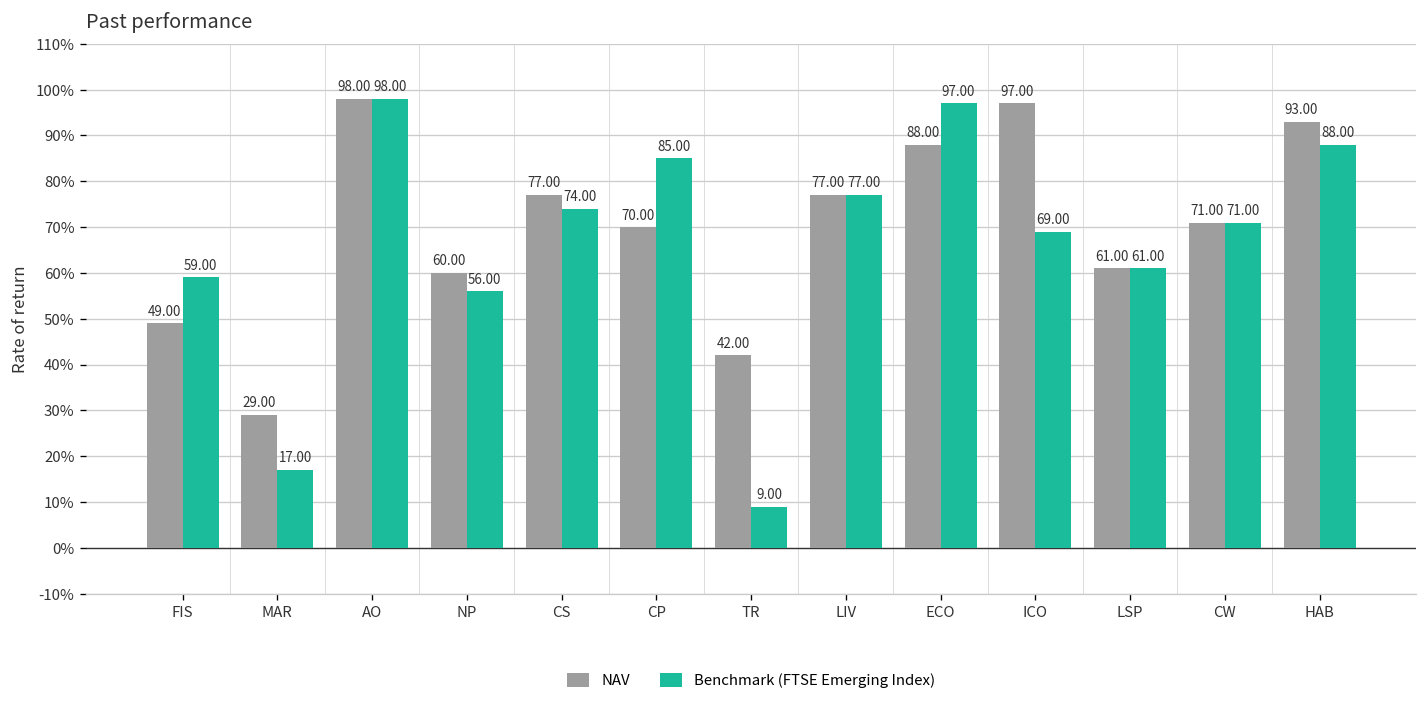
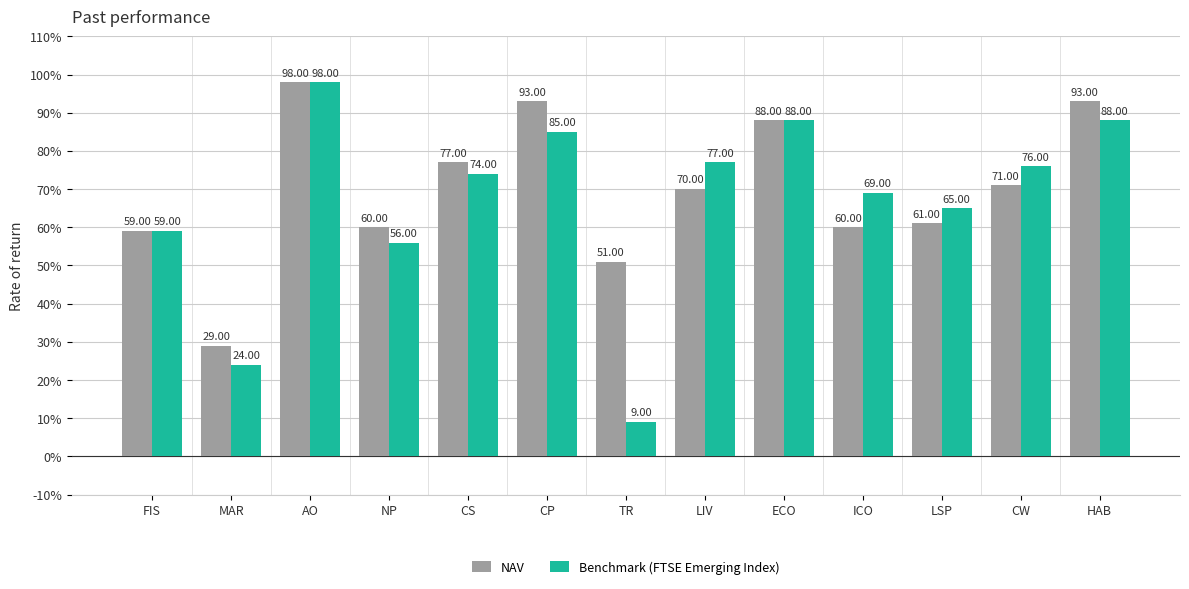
  {
    "NAV": {
-     "FIS": 49.00,
+     "FIS": 59.00,
      "MAR": 29.00,
      "AO": 98.00,
      "NP": 60.00,
      "CS": 77.00,
-     "CP": 70.00,
-     "TR": 42.00,
-     "LIV": 77.00,
+     "CP": 93.00,
+     "TR": 51.00,
+     "LIV": 70.00,
      "ECO": 88.00,
-     "ICO": 97.00,
+     "ICO": 60.00,
      "LSP": 61.00,
      "CW": 71.00,
      "HAB": 93.00
    },
    "Benchmark (FTSE Emerging Index)": {
      "FIS": 59.00,
-     "MAR": 17.00,
+     "MAR": 24.00,
      "AO": 98.00,
      "NP": 56.00,
      "CS": 74.00,
      "CP": 85.00,
      "TR": 9.00,
      "LIV": 77.00,
-     "ECO": 97.00,
+     "ECO": 88.00,
      "ICO": 69.00,
-     "LSP": 61.00,
-     "CW": 71.00,
+     "LSP": 65.00,
+     "CW": 76.00,
      "HAB": 88.00
    }
  }
